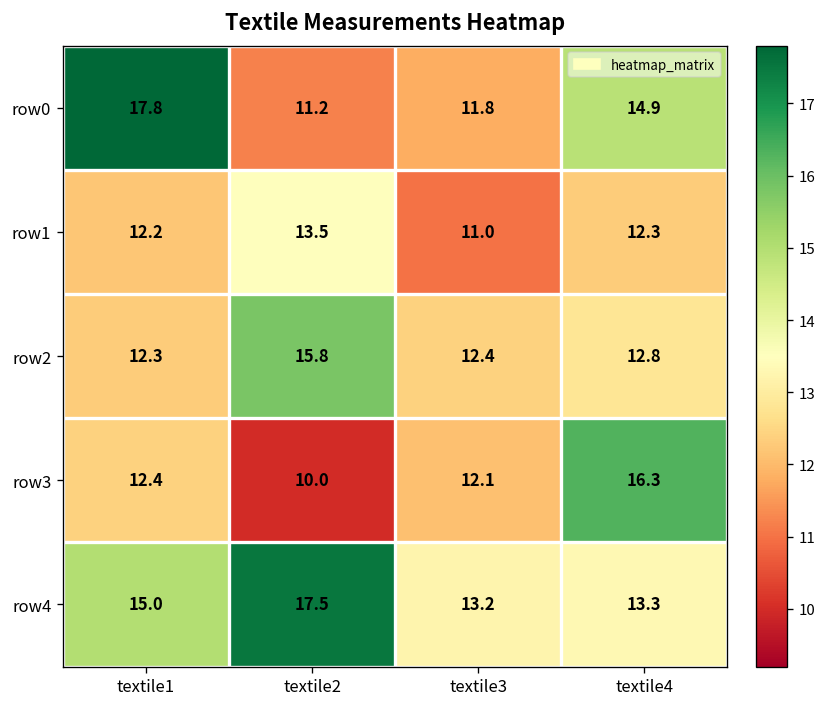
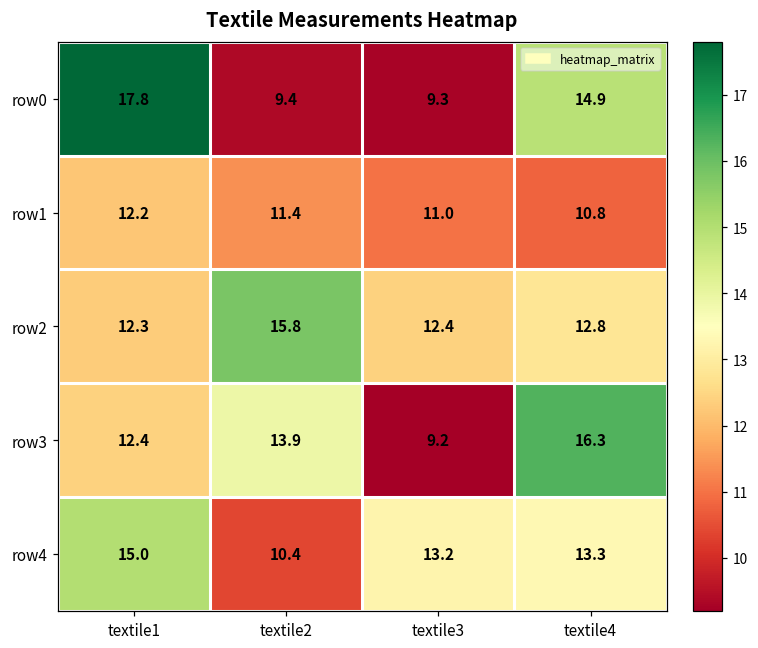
  {
    "row0": {
      "textile1": 17.8,
-     "textile2": 11.2,
-     "textile3": 11.8,
+     "textile2": 9.4,
+     "textile3": 9.3,
      "textile4": 14.9
    },
    "row1": {
      "textile1": 12.2,
-     "textile2": 13.5,
+     "textile2": 11.4,
      "textile3": 11.0,
-     "textile4": 12.3
+     "textile4": 10.8
    },
    "row2": {
      "textile1": 12.3,
      "textile2": 15.8,
      "textile3": 12.4,
      "textile4": 12.8
    },
    "row3": {
      "textile1": 12.4,
-     "textile2": 10.0,
-     "textile3": 12.1,
+     "textile2": 13.9,
+     "textile3": 9.2,
      "textile4": 16.3
    },
    "row4": {
      "textile1": 15.0,
-     "textile2": 17.5,
+     "textile2": 10.4,
      "textile3": 13.2,
      "textile4": 13.3
    }
  }
